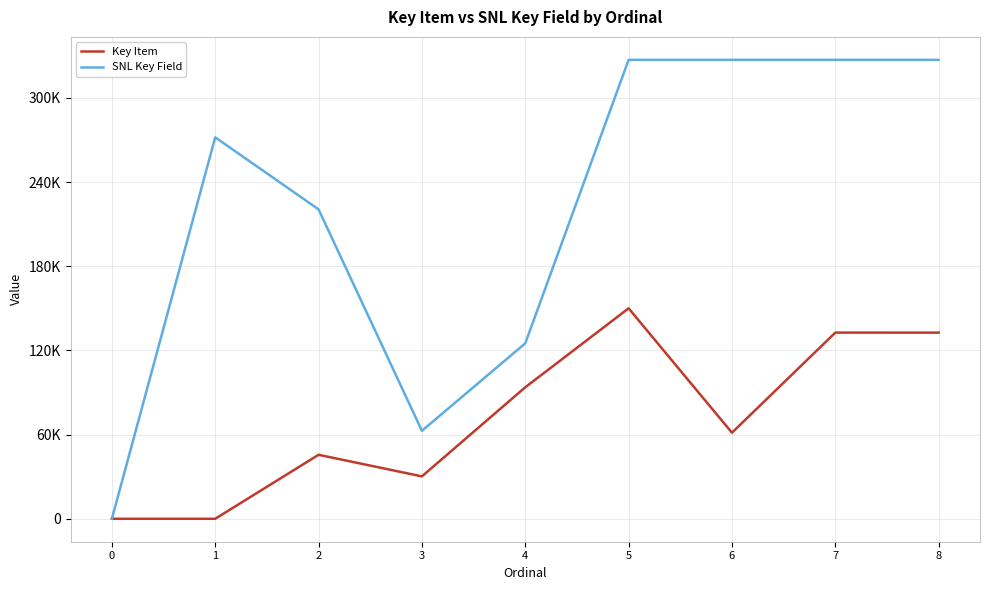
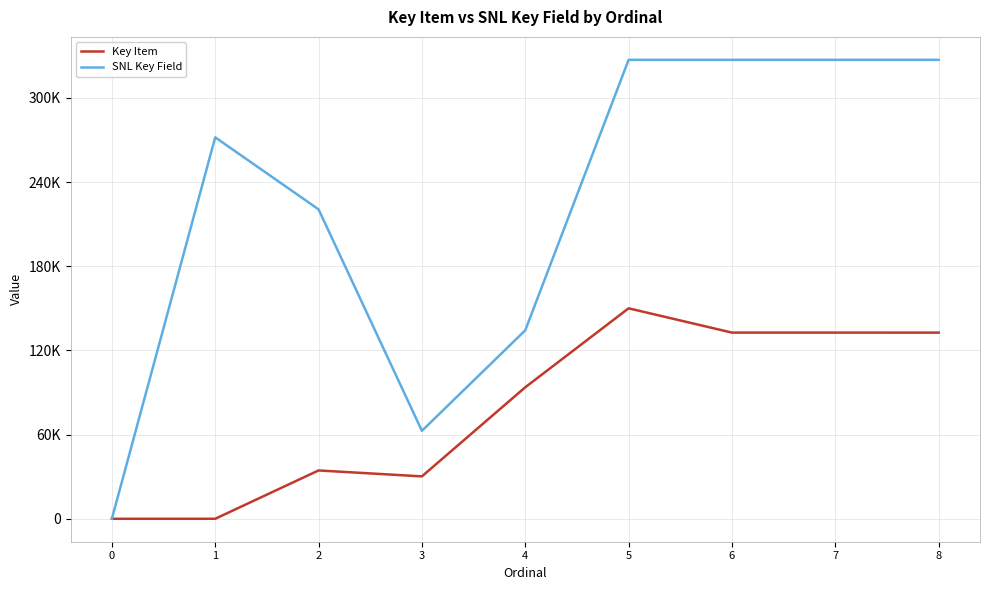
  {
    "Key Item": {
      "1": 0,
-     "2": 46000,
+     "2": 34000,
      "3": 30000,
      "4": 94000,
      "5": 150000,
-     "6": 61000,
+     "6": 133000,
      "7": 133000,
      "8": 133000
    },
    "SNL Key Field": {
      "1": 272000,
      "2": 221000,
      "3": 63000,
-     "4": 125000,
+     "4": 134000,
      "5": 327000,
      "6": 327000,
      "7": 327000,
      "8": 327000
    }
  }
